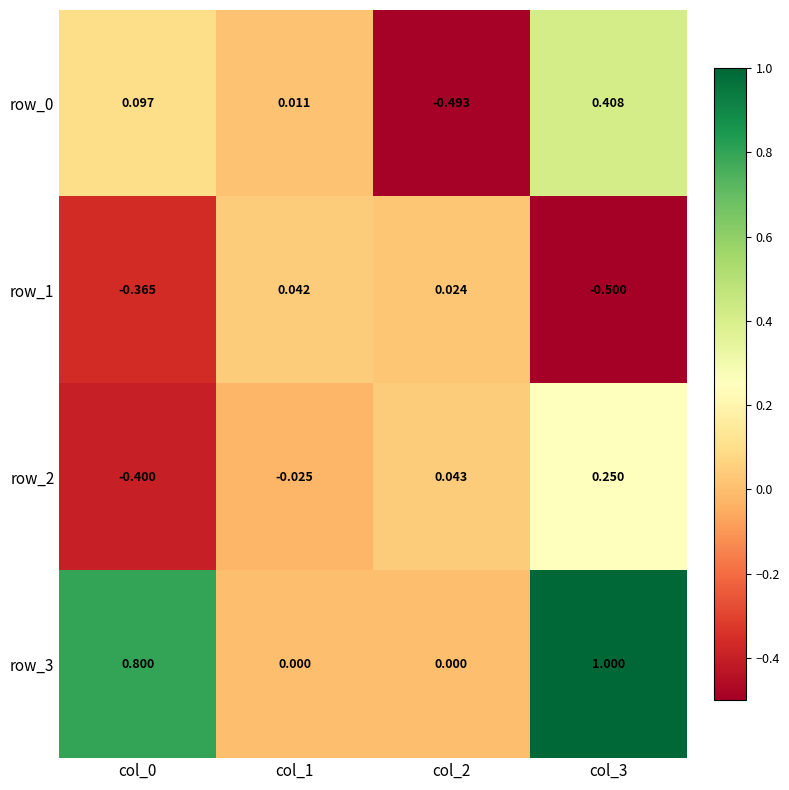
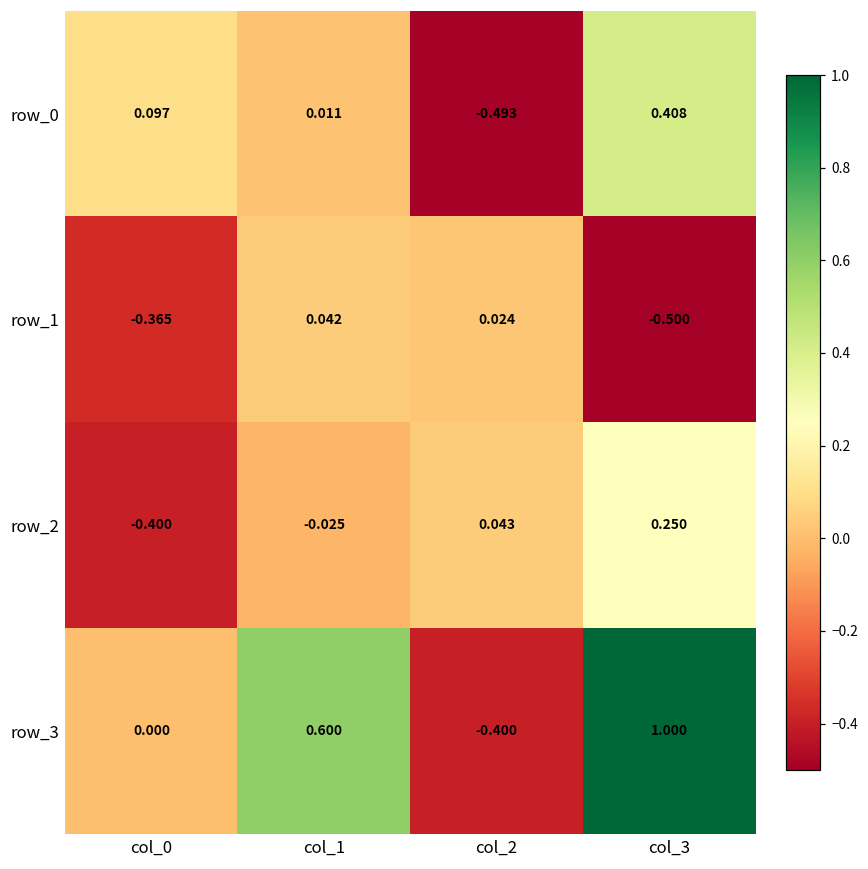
  {
    "row_0": {
      "col_0": 0.097,
      "col_1": 0.011,
      "col_2": -0.493,
      "col_3": 0.408
    },
    "row_1": {
      "col_0": -0.365,
      "col_1": 0.042,
      "col_2": 0.024,
      "col_3": -0.500
    },
    "row_2": {
      "col_0": -0.400,
      "col_1": -0.025,
      "col_2": 0.043,
      "col_3": 0.250
    },
    "row_3": {
-     "col_0": 0.800,
-     "col_1": 0.000,
-     "col_2": 0.000,
+     "col_0": 0.000,
+     "col_1": 0.600,
+     "col_2": -0.400,
      "col_3": 1.000
    }
  }
